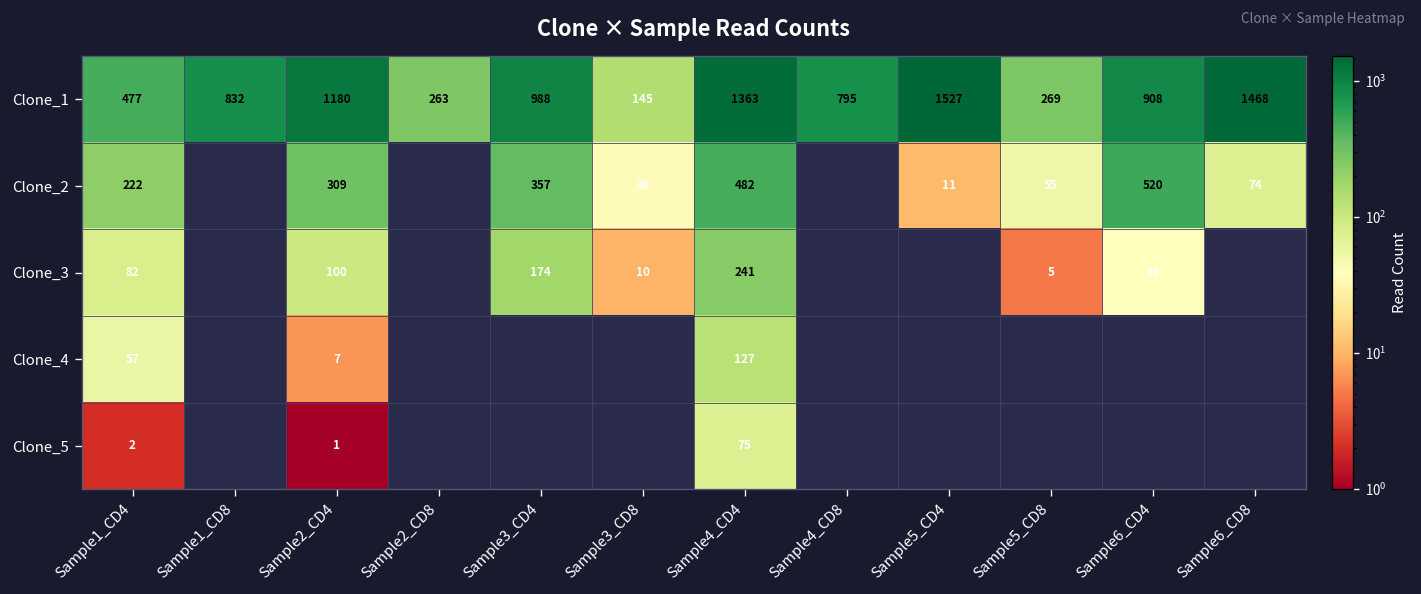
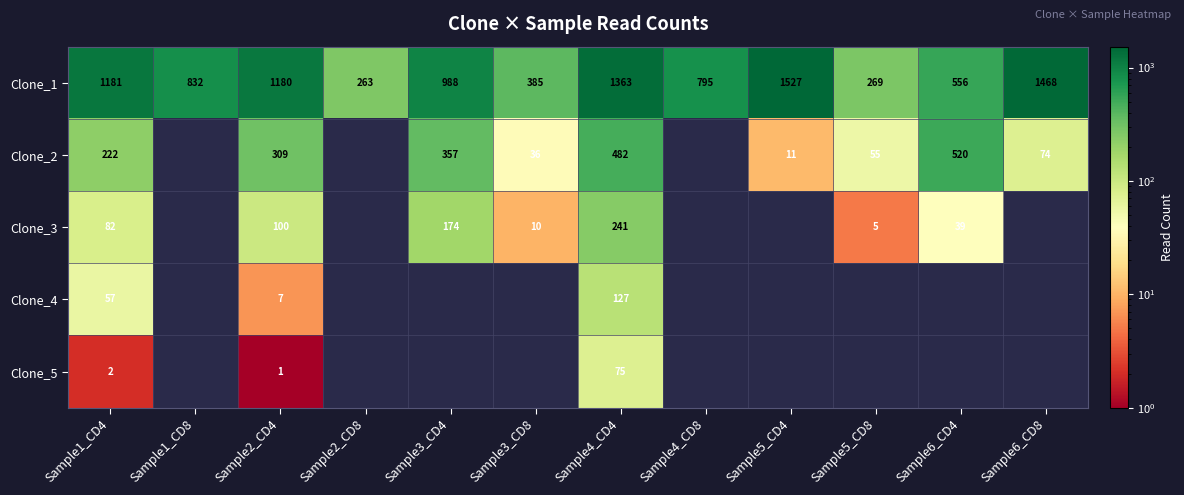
  {
    "Clone_1": {
-     "Sample1_CD4": 477,
+     "Sample1_CD4": 1181,
      "Sample1_CD8": 832,
      "Sample2_CD4": 1180,
      "Sample2_CD8": 263,
      "Sample3_CD4": 988,
-     "Sample3_CD8": 145,
+     "Sample3_CD8": 385,
      "Sample4_CD4": 1363,
      "Sample4_CD8": 795,
      "Sample5_CD4": 1527,
      "Sample5_CD8": 269,
-     "Sample6_CD4": 908,
+     "Sample6_CD4": 556,
      "Sample6_CD8": 1468
    },
    "Clone_2": {
      "Sample1_CD4": 222,
      "Sample2_CD4": 309,
      "Sample3_CD4": 357,
      "Sample3_CD8": 36,
      "Sample4_CD4": 482,
      "Sample5_CD4": 11,
      "Sample5_CD8": 55,
      "Sample6_CD4": 520,
      "Sample6_CD8": 74
    },
    "Clone_3": {
      "Sample1_CD4": 82,
      "Sample2_CD4": 100,
      "Sample3_CD4": 174,
      "Sample3_CD8": 10,
      "Sample4_CD4": 241,
      "Sample5_CD8": 5,
      "Sample6_CD4": 39
    },
    "Clone_4": {
      "Sample1_CD4": 57,
      "Sample2_CD4": 7,
      "Sample4_CD4": 127
    },
    "Clone_5": {
      "Sample1_CD4": 2,
      "Sample2_CD4": 1,
      "Sample4_CD4": 75
    }
  }
